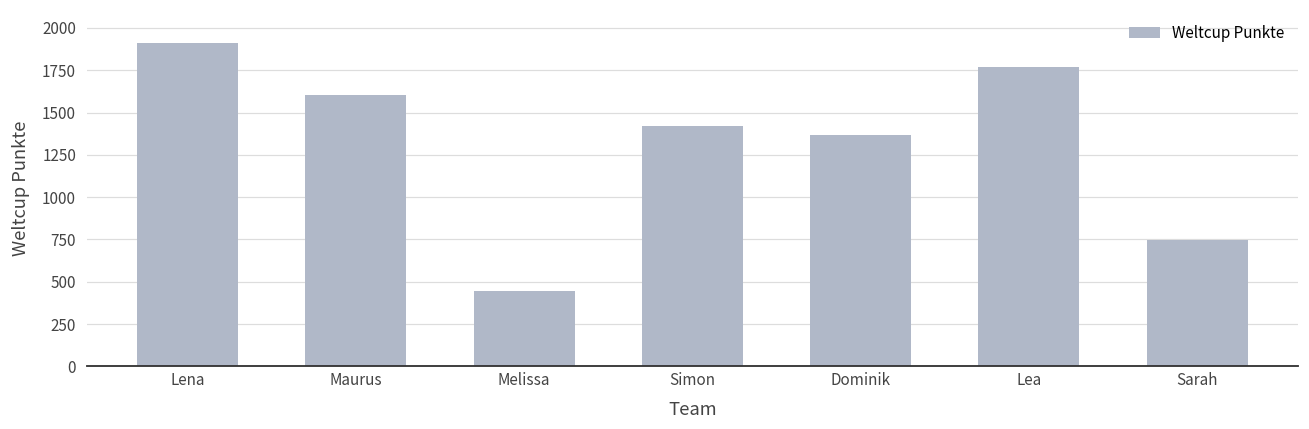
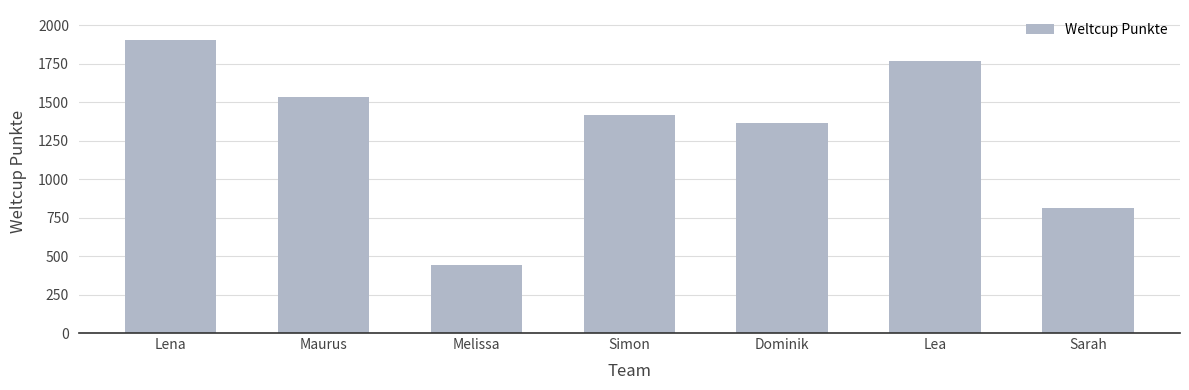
  {
    "Lena": 1910,
-   "Maurus": 1600,
+   "Maurus": 1540,
    "Melissa": 440,
    "Simon": 1420,
    "Dominik": 1370,
    "Lea": 1770,
-   "Sarah": 750
+   "Sarah": 810
  }
